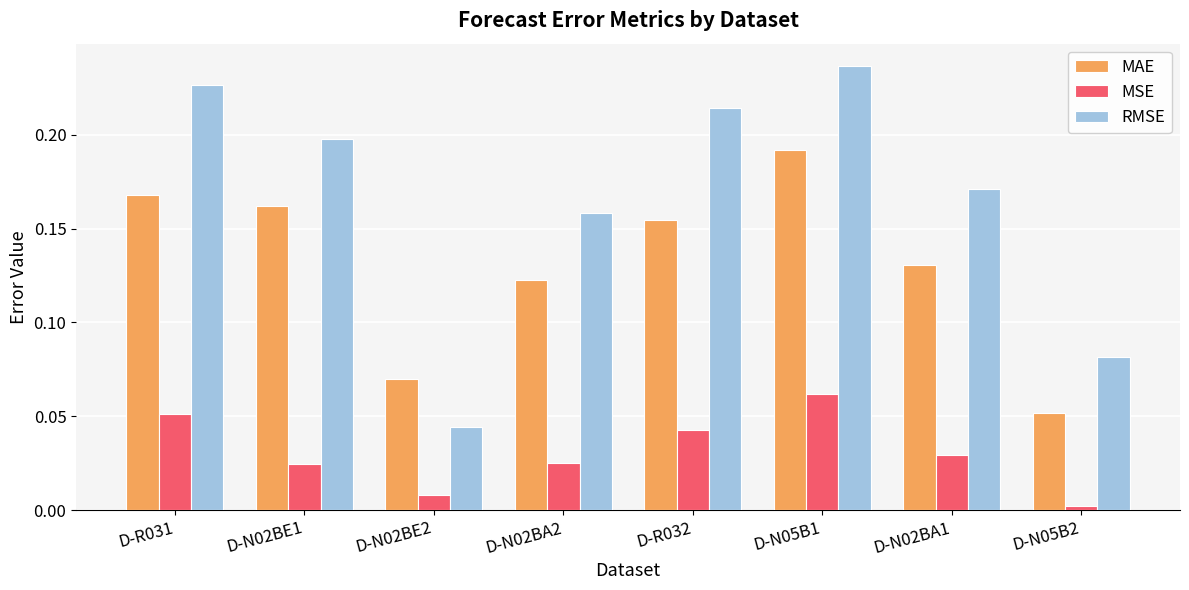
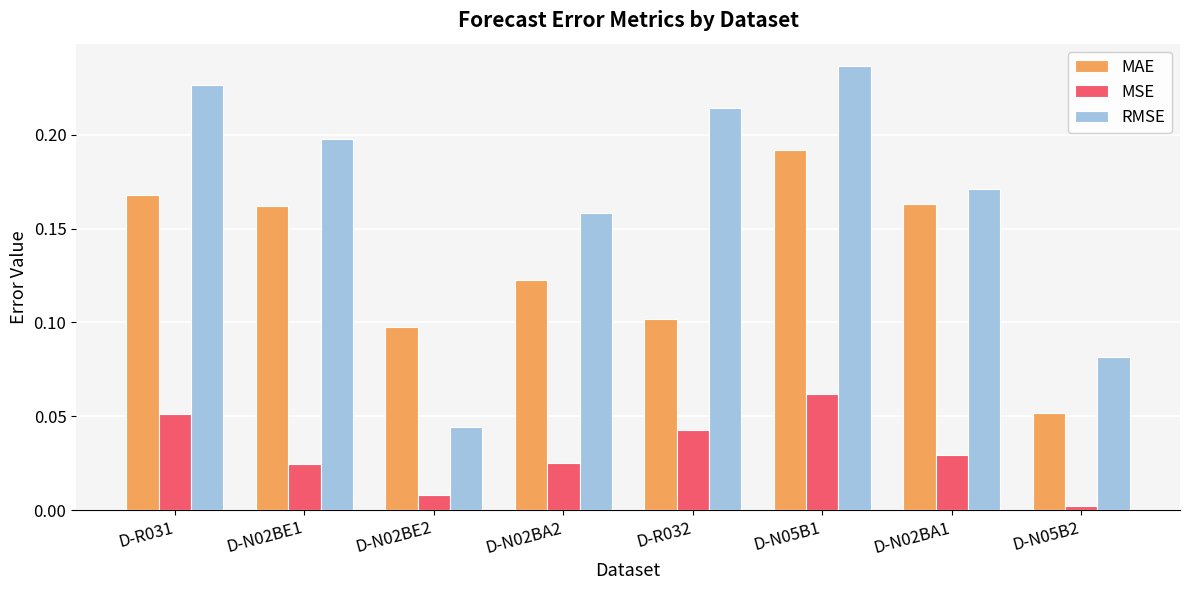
  {
    "MAE": {
      "D-R031": 0.168,
      "D-N02BE1": 0.162,
-     "D-N02BE2": 0.070,
+     "D-N02BE2": 0.098,
      "D-N02BA2": 0.122,
-     "D-R032": 0.154,
+     "D-R032": 0.102,
      "D-N05B1": 0.192,
-     "D-N02BA1": 0.131,
+     "D-N02BA1": 0.163,
      "D-N05B2": 0.052
    },
    "MSE": {
      "D-R031": 0.051,
      "D-N02BE1": 0.025,
      "D-N02BE2": 0.008,
      "D-N02BA2": 0.025,
      "D-R032": 0.043,
      "D-N05B1": 0.062,
      "D-N02BA1": 0.029,
      "D-N05B2": 0.002
    },
    "RMSE": {
      "D-R031": 0.227,
      "D-N02BE1": 0.198,
      "D-N02BE2": 0.044,
      "D-N02BA2": 0.158,
      "D-R032": 0.214,
      "D-N05B1": 0.237,
      "D-N02BA1": 0.171,
      "D-N05B2": 0.082
    }
  }
